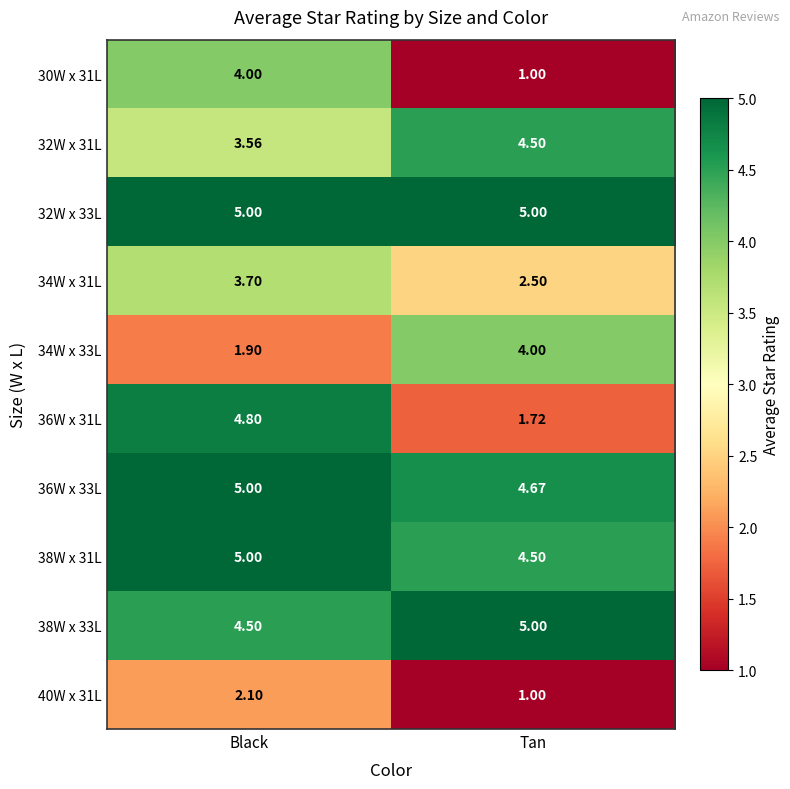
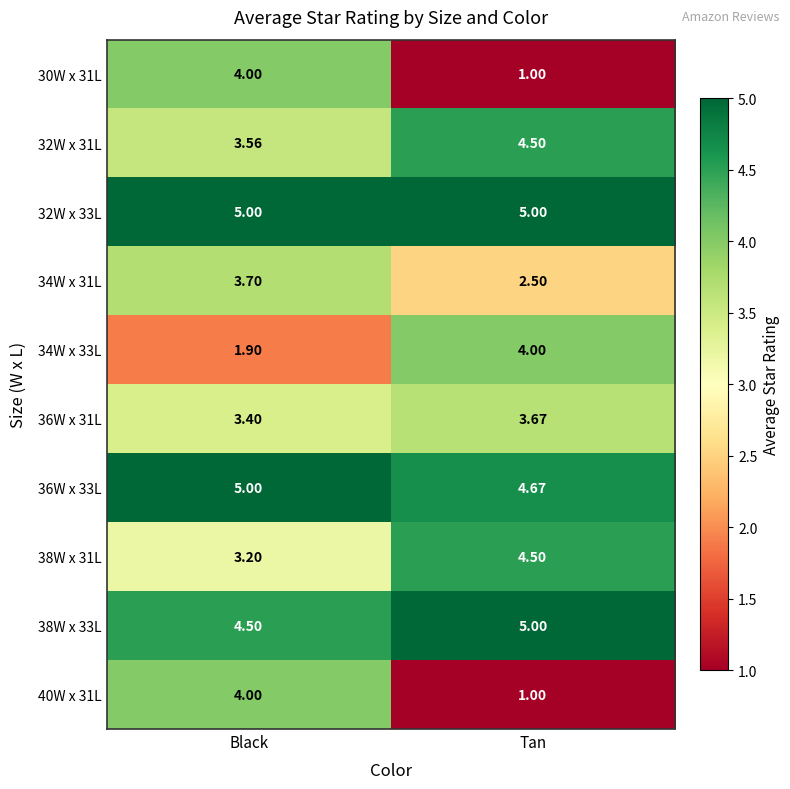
  {
    "30W x 31L": {
      "Black": 4.00,
      "Tan": 1.00
    },
    "32W x 31L": {
      "Black": 3.56,
      "Tan": 4.50
    },
    "32W x 33L": {
      "Black": 5.00,
      "Tan": 5.00
    },
    "34W x 31L": {
      "Black": 3.70,
      "Tan": 2.50
    },
    "34W x 33L": {
      "Black": 1.90,
      "Tan": 4.00
    },
    "36W x 31L": {
-     "Black": 4.80,
-     "Tan": 1.72
+     "Black": 3.40,
+     "Tan": 3.67
    },
    "36W x 33L": {
      "Black": 5.00,
      "Tan": 4.67
    },
    "38W x 31L": {
-     "Black": 5.00,
+     "Black": 3.20,
      "Tan": 4.50
    },
    "38W x 33L": {
      "Black": 4.50,
      "Tan": 5.00
    },
    "40W x 31L": {
-     "Black": 2.10,
+     "Black": 4.00,
      "Tan": 1.00
    }
  }
